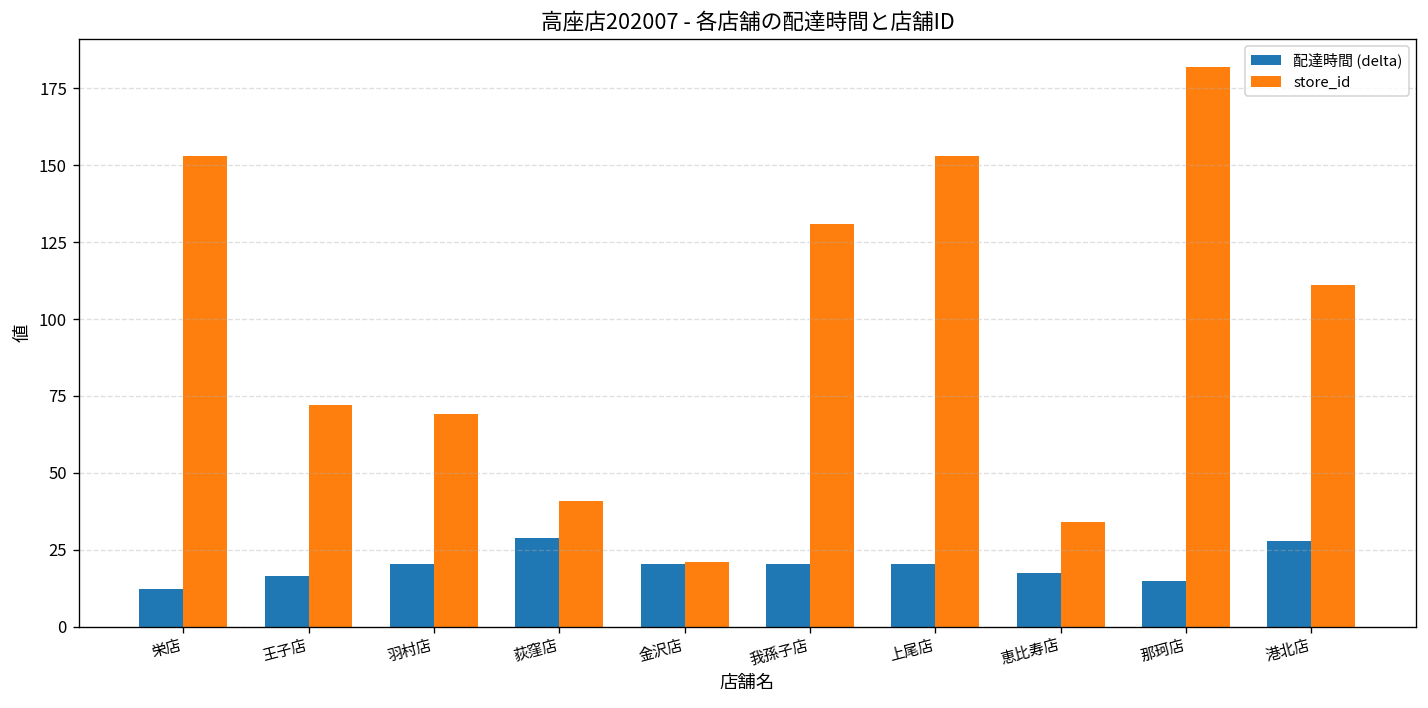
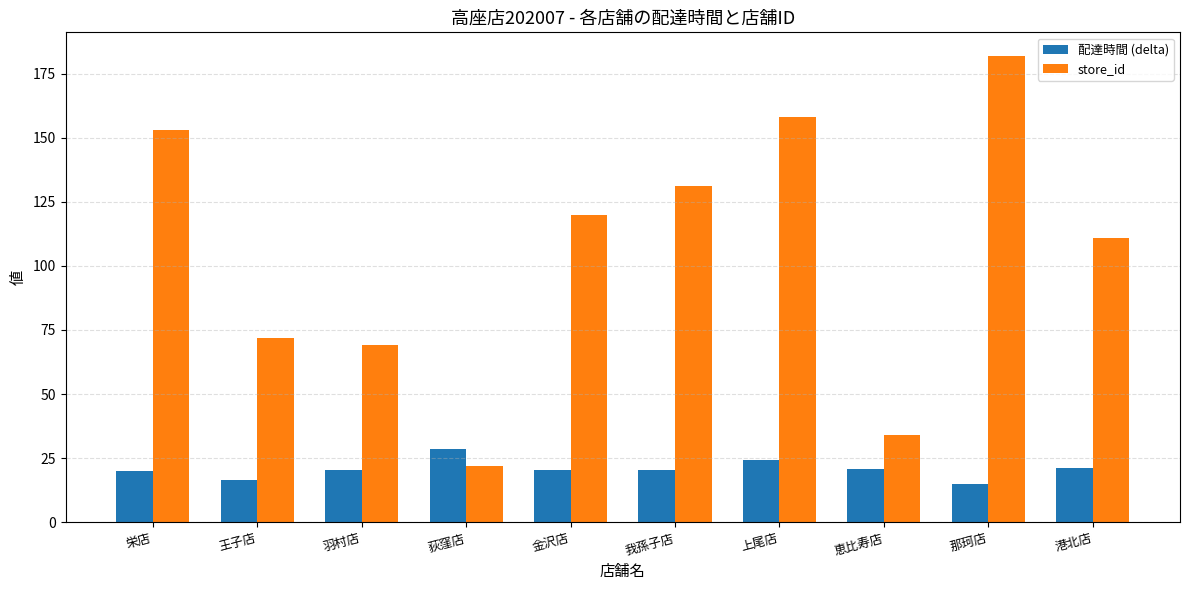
  {
    "配達時間 (delta)": {
-     "栄店": 12,
+     "栄店": 20,
      "王子店": 16,
      "羽村店": 20,
      "荻窪店": 29,
      "金沢店": 20,
      "我孫子店": 20,
-     "上尾店": 21,
-     "恵比寿店": 17,
+     "上尾店": 24,
+     "恵比寿店": 21,
      "那珂店": 15,
-     "港北店": 28
+     "港北店": 21
    },
    "store_id": {
      "栄店": 153,
      "王子店": 72,
      "羽村店": 69,
-     "荻窪店": 41,
-     "金沢店": 21,
+     "荻窪店": 22,
+     "金沢店": 120,
      "我孫子店": 131,
-     "上尾店": 153,
+     "上尾店": 158,
      "恵比寿店": 34,
      "那珂店": 182,
      "港北店": 111
    }
  }
